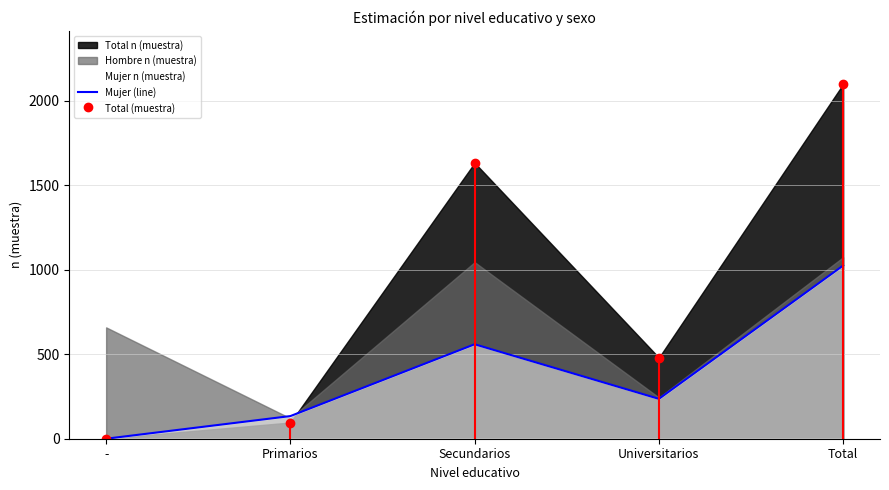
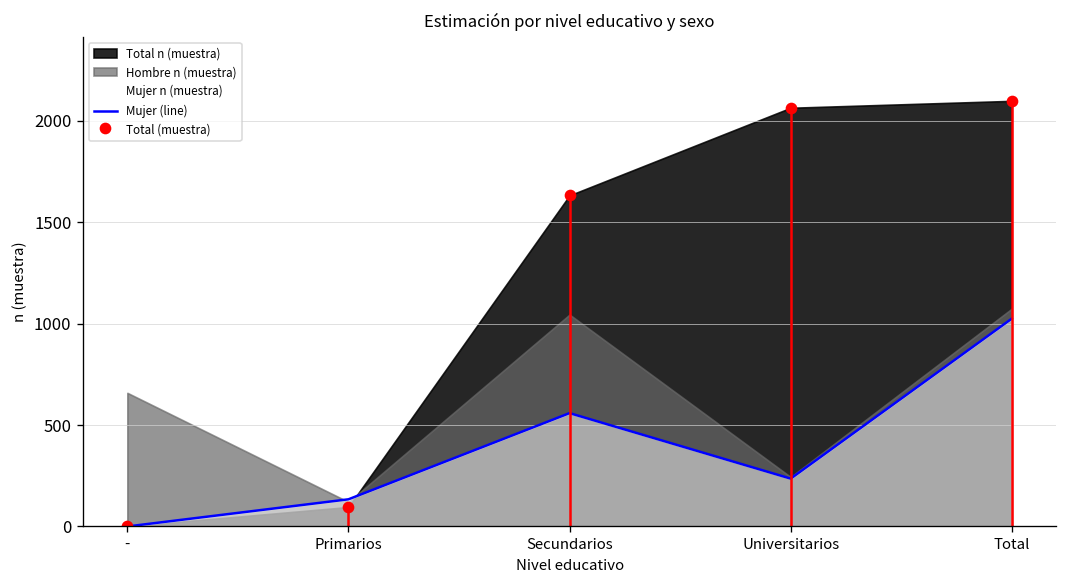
  {
    "Total n (muestra)": {
      "Primarios": 100,
      "Secundarios": 1630,
-     "Universitarios": 480,
+     "Universitarios": 2070,
      "Total": 2100
    },
    "Hombre n (muestra)": {
      "-": 660,
      "Secundarios": 1050,
      "Total": 1070
    },
    "Mujer n (muestra)": {
      "Secundarios": 560,
      "Total": 1030
    }
  }
